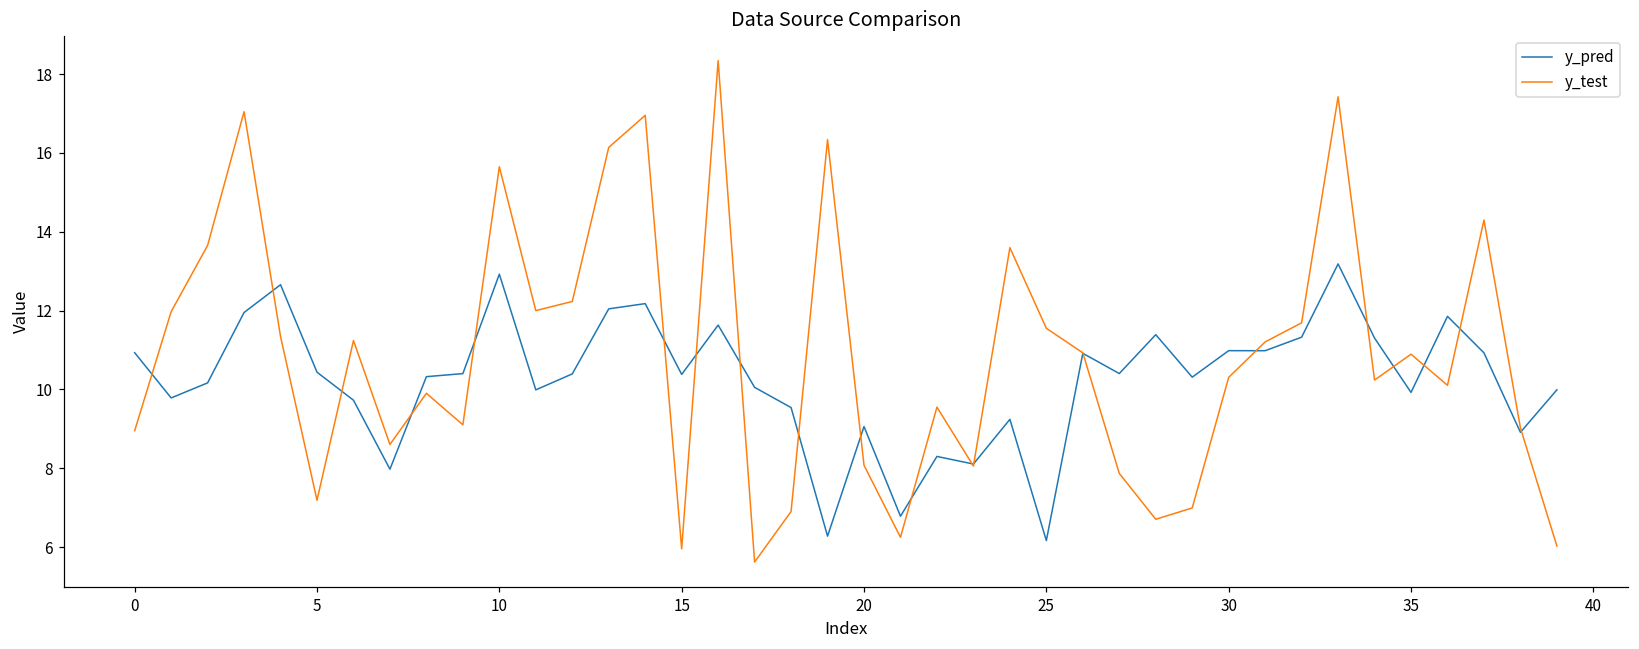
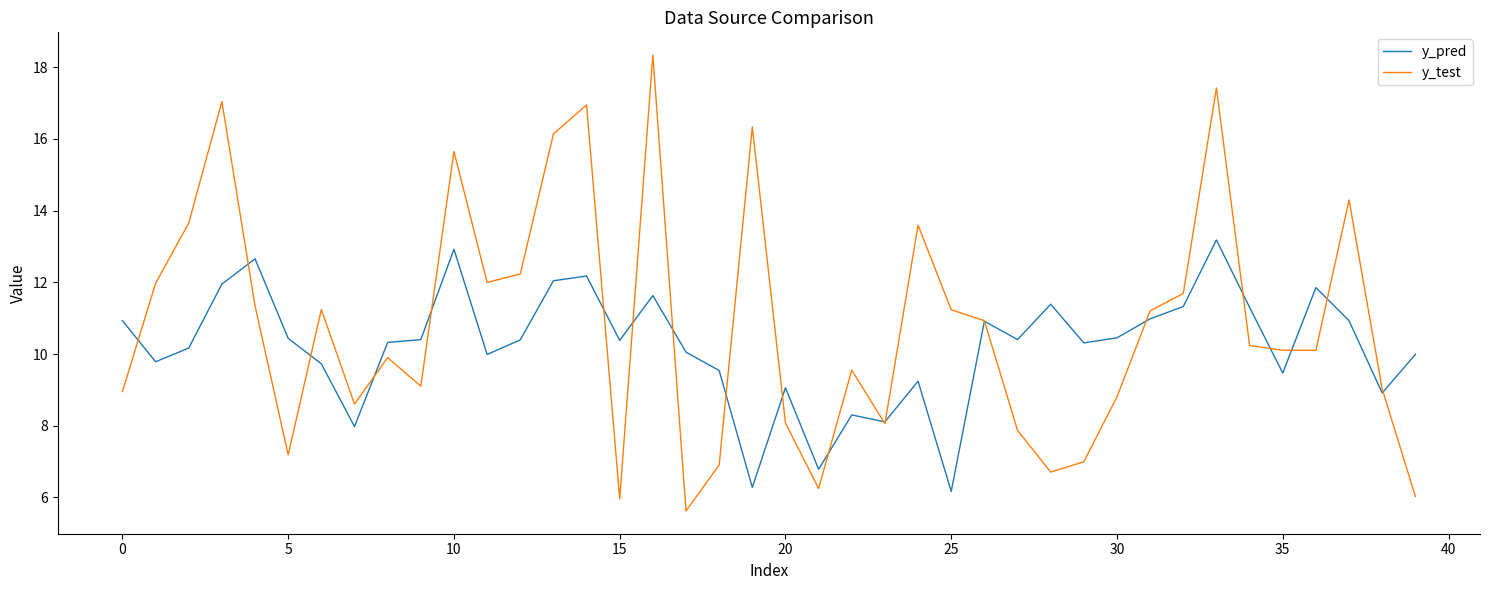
  {
    "y_pred": {
      "0": 10.9,
      "5": 10.4,
      "10": 12.9,
      "15": 10.4,
      "20": 9.1,
      "25": 6.2,
-     "30": 11.0,
-     "35": 9.9
+     "30": 10.5,
+     "35": 9.5
    },
    "y_test": {
      "0": 9.0,
      "5": 7.2,
      "10": 15.6,
      "15": 6.0,
      "20": 8.1,
-     "25": 11.6,
-     "30": 10.3,
-     "35": 10.9
+     "25": 11.2,
+     "30": 8.8,
+     "35": 10.1
    }
  }
